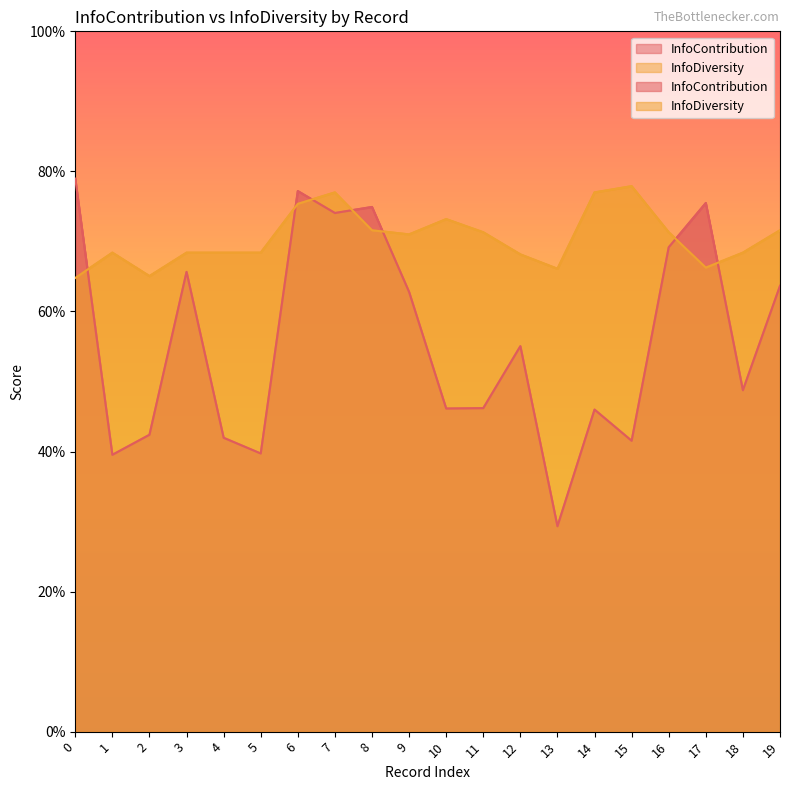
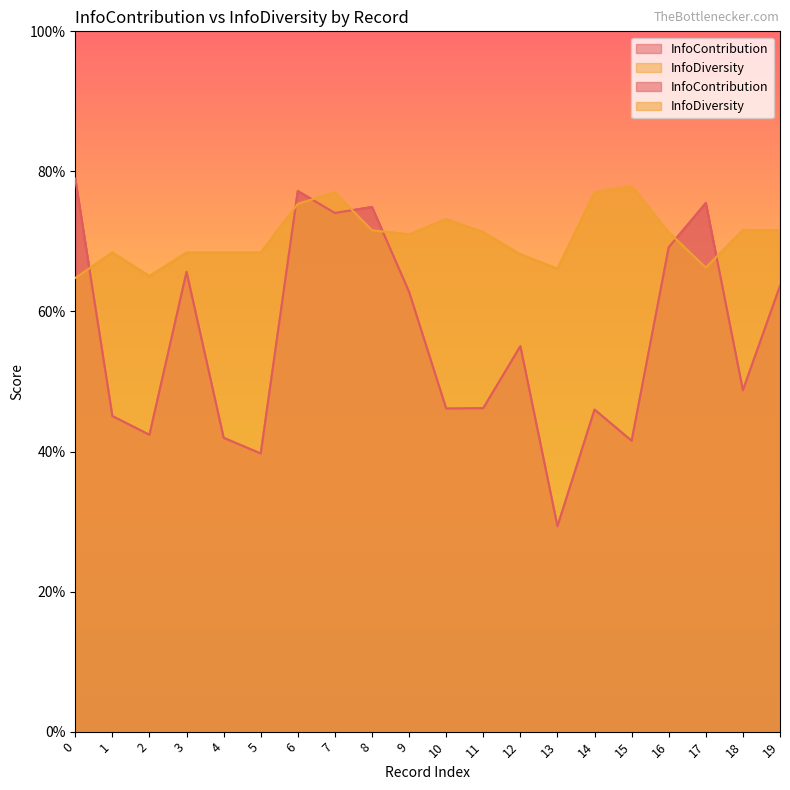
  {
    "InfoContribution": {
      "0": "79%",
-     "1": "40%",
+     "1": "45%",
      "2": "42%",
      "3": "66%",
      "4": "42%",
      "5": "40%",
      "6": "77%",
      "7": "74%",
      "8": "75%",
      "9": "63%",
      "10": "46%",
      "11": "46%",
      "12": "55%",
      "13": "29%",
      "14": "46%",
      "15": "42%",
      "16": "69%",
      "17": "75%",
      "18": "49%",
      "19": "64%"
    },
    "InfoDiversity": {
      "0": "65%",
      "1": "68%",
      "2": "65%",
      "3": "68%",
      "4": "68%",
      "5": "68%",
      "6": "75%",
      "7": "77%",
      "8": "72%",
      "9": "71%",
      "10": "73%",
      "11": "71%",
      "12": "68%",
      "13": "66%",
      "14": "77%",
      "15": "78%",
      "16": "71%",
      "17": "66%",
-     "18": "68%",
+     "18": "72%",
      "19": "72%"
    }
  }
